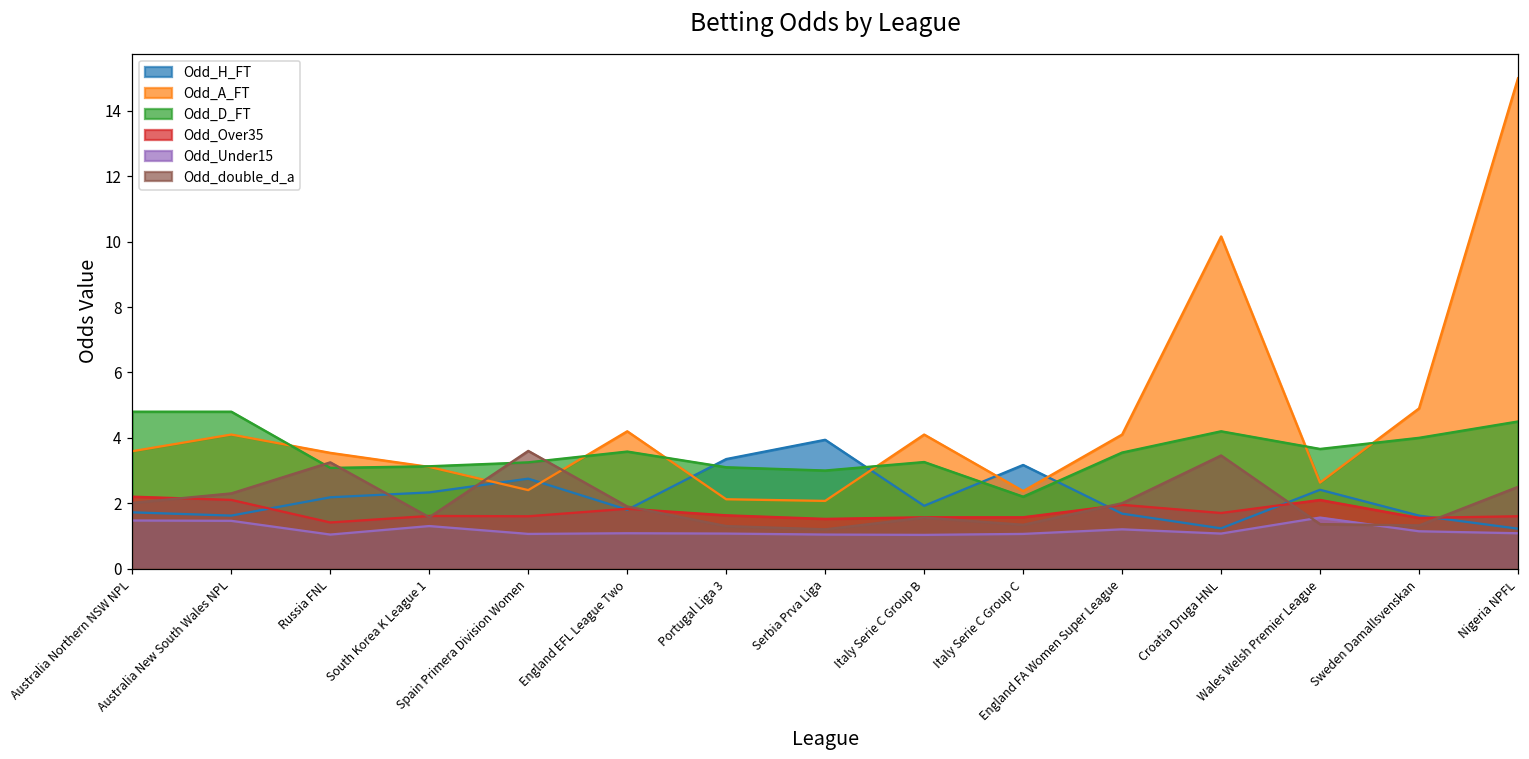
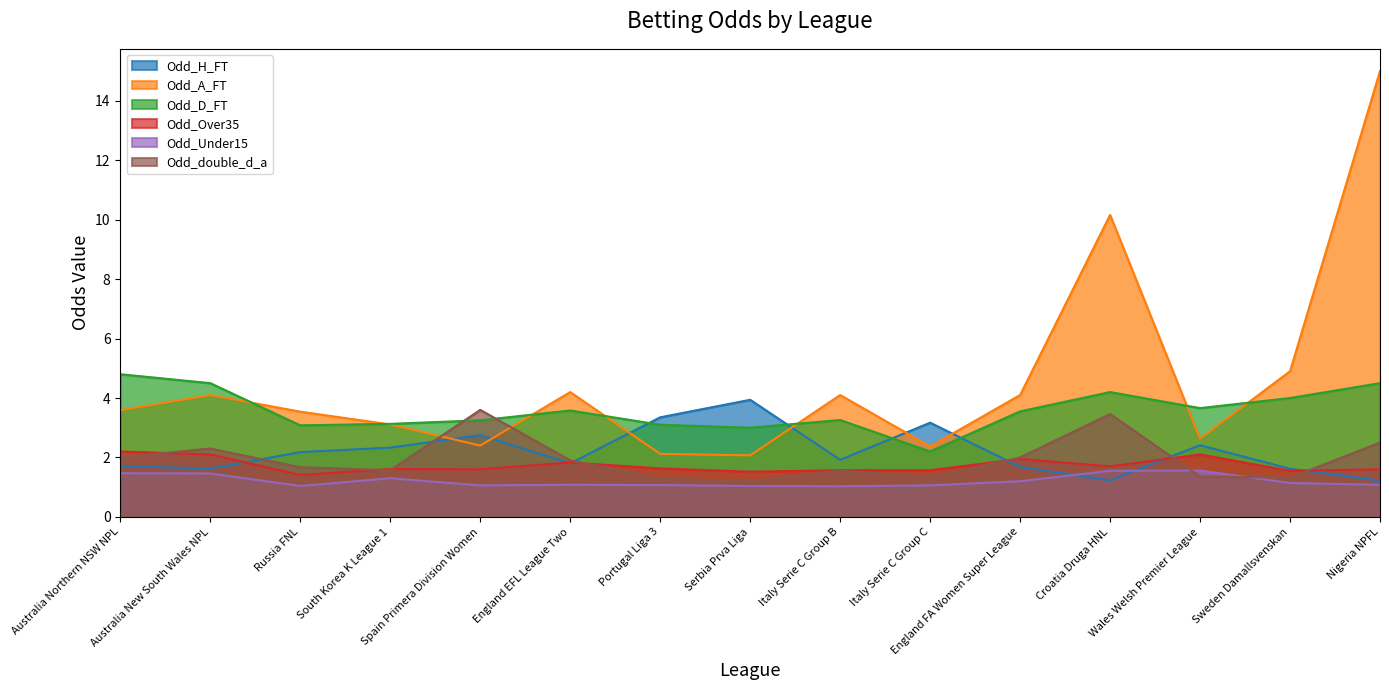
  {
    "Odd_H_FT": {
      "Australia Northern NSW NPL": 1.7,
      "Australia New South Wales NPL": 1.6,
      "Russia FNL": 2.2,
      "South Korea K League 1": 2.3,
      "Spain Primera Division Women": 2.8,
      "Portugal Liga 3": 3.4,
      "Serbia Prva Liga": 3.9,
      "Italy Serie C Group B": 1.9,
      "Italy Serie C Group C": 3.2,
      "England FA Women Super League": 1.7,
      "Croatia Druga HNL": 1.2,
      "Wales Welsh Premier League": 2.4,
      "Nigeria NPFL": 1.2
    },
    "Odd_A_FT": {
      "Australia Northern NSW NPL": 3.6,
      "Australia New South Wales NPL": 4.1,
      "Russia FNL": 3.5,
      "Spain Primera Division Women": 2.4,
      "England EFL League Two": 4.2,
      "Portugal Liga 3": 2.1,
      "Serbia Prva Liga": 2.1,
      "Italy Serie C Group B": 4.1,
      "Italy Serie C Group C": 2.4,
      "England FA Women Super League": 4.1,
      "Croatia Druga HNL": 10.2,
      "Wales Welsh Premier League": 2.6,
      "Sweden Damallsvenskan": 4.9,
      "Nigeria NPFL": 15.0
    },
    "Odd_D_FT": {
      "Australia Northern NSW NPL": 4.8,
-     "Australia New South Wales NPL": 4.8,
+     "Australia New South Wales NPL": 4.5,
      "Russia FNL": 3.1,
      "Spain Primera Division Women": 3.3,
      "England EFL League Two": 3.6,
      "Portugal Liga 3": 3.1,
      "Serbia Prva Liga": 3.0,
      "Italy Serie C Group B": 3.3,
      "Italy Serie C Group C": 2.2,
      "England FA Women Super League": 3.6,
      "Croatia Druga HNL": 4.2,
      "Wales Welsh Premier League": 3.7,
      "Sweden Damallsvenskan": 4.0,
      "Nigeria NPFL": 4.5
    },
    "Odd_Over35": {
      "Australia Northern NSW NPL": 2.2,
      "Australia New South Wales NPL": 2.1,
      "Russia FNL": 1.4,
      "Spain Primera Division Women": 1.6,
      "Portugal Liga 3": 1.6,
      "Serbia Prva Liga": 1.5,
      "Italy Serie C Group C": 1.6,
      "Croatia Druga HNL": 1.7,
      "Wales Welsh Premier League": 2.1,
      "Nigeria NPFL": 1.6
    },
    "Odd_Under15": {
      "Australia Northern NSW NPL": 1.5,
      "Australia New South Wales NPL": 1.5,
      "Russia FNL": 1.0,
      "South Korea K League 1": 1.3,
      "Spain Primera Division Women": 1.1,
      "England EFL League Two": 1.1,
      "Portugal Liga 3": 1.1,
      "Serbia Prva Liga": 1.0,
      "Italy Serie C Group B": 1.0,
      "Italy Serie C Group C": 1.1,
      "England FA Women Super League": 1.2,
-     "Croatia Druga HNL": 1.1,
+     "Croatia Druga HNL": 1.6,
      "Wales Welsh Premier League": 1.6,
      "Sweden Damallsvenskan": 1.1,
      "Nigeria NPFL": 1.1
    },
    "Odd_double_d_a": {
      "Australia Northern NSW NPL": 2.0,
      "Australia New South Wales NPL": 2.3,
-     "Russia FNL": 3.3,
+     "Russia FNL": 1.7,
      "Spain Primera Division Women": 3.6,
      "Portugal Liga 3": 1.3,
      "Serbia Prva Liga": 1.2,
      "Italy Serie C Group C": 1.3,
      "Croatia Druga HNL": 3.5,
      "Wales Welsh Premier League": 1.4,
      "Sweden Damallsvenskan": 1.3,
      "Nigeria NPFL": 2.5
    }
  }
